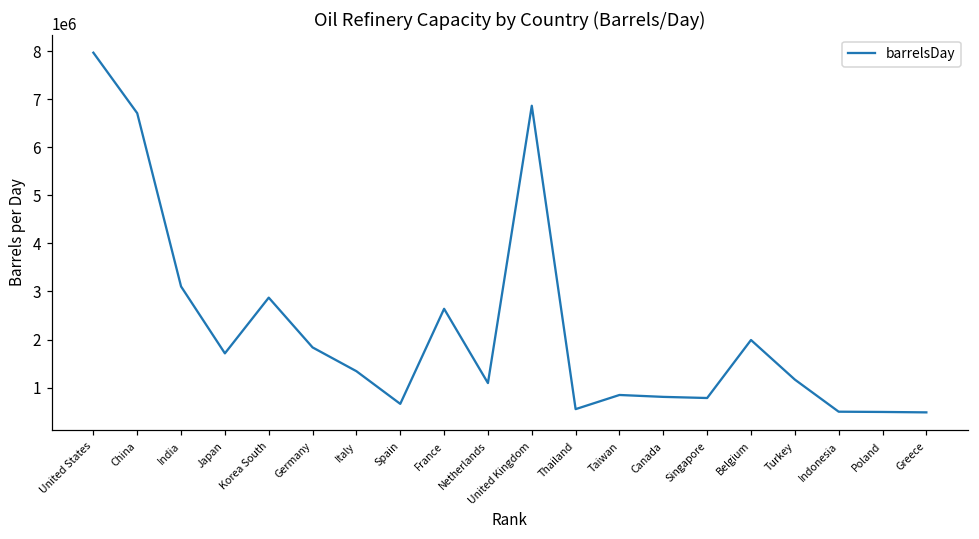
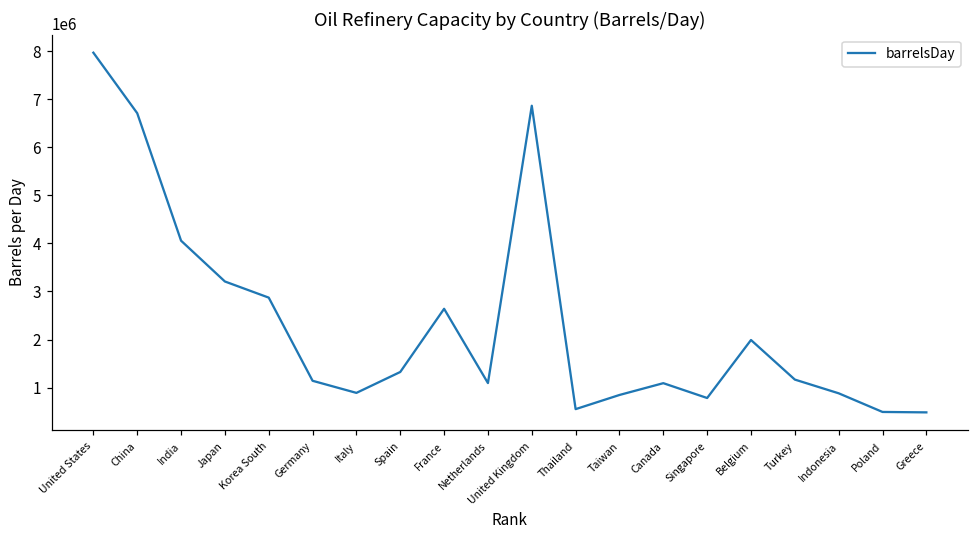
  {
    "United States": 8000000,
    "China": 6700000,
-   "India": 3100000,
-   "Japan": 1700000,
+   "India": 4100000,
+   "Japan": 3200000,
    "Korea South": 2900000,
-   "Germany": 1800000,
-   "Italy": 1300000,
-   "Spain": 700000,
+   "Germany": 1100000,
+   "Italy": 900000,
+   "Spain": 1300000,
    "France": 2600000,
    "Netherlands": 1100000,
    "United Kingdom": 6900000,
    "Thailand": 600000,
    "Taiwan": 800000,
-   "Canada": 800000,
+   "Canada": 1100000,
    "Singapore": 800000,
    "Belgium": 2000000,
    "Turkey": 1200000,
-   "Indonesia": 500000,
+   "Indonesia": 900000,
    "Poland": 500000,
    "Greece": 500000
  }
